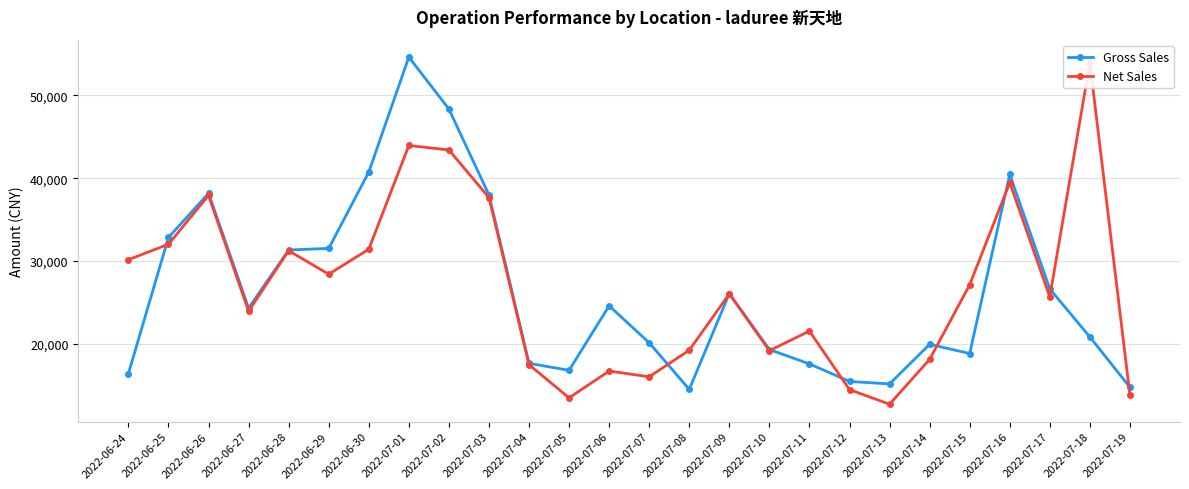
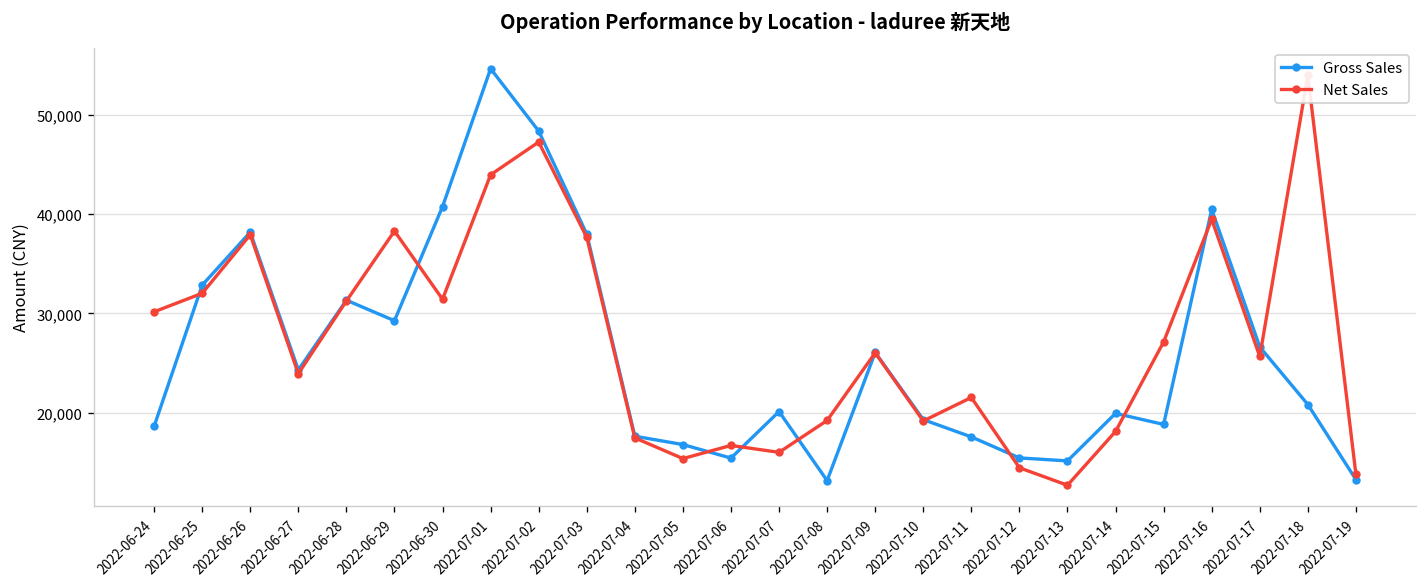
  {
    "Gross Sales": {
-     "2022-06-24": "16,000",
+     "2022-06-24": "19,000",
      "2022-06-25": "33,000",
      "2022-06-27": "24,000",
-     "2022-06-29": "32,000",
+     "2022-06-29": "29,000",
      "2022-06-30": "41,000",
      "2022-07-01": "55,000",
      "2022-07-02": "48,000",
      "2022-07-03": "38,000",
      "2022-07-05": "17,000",
-     "2022-07-06": "25,000",
+     "2022-07-06": "15,000",
      "2022-07-07": "20,000",
-     "2022-07-08": "15,000",
+     "2022-07-08": "13,000",
      "2022-07-11": "18,000",
      "2022-07-12": "15,000",
      "2022-07-13": "15,000",
      "2022-07-14": "20,000",
      "2022-07-15": "19,000",
      "2022-07-16": "40,000",
      "2022-07-17": "27,000",
      "2022-07-18": "21,000",
-     "2022-07-19": "15,000"
+     "2022-07-19": "13,000"
    },
    "Net Sales": {
      "2022-06-24": "30,000",
      "2022-06-25": "32,000",
      "2022-06-27": "24,000",
-     "2022-06-29": "28,000",
+     "2022-06-29": "38,000",
      "2022-06-30": "31,000",
      "2022-07-01": "44,000",
-     "2022-07-02": "43,000",
+     "2022-07-02": "47,000",
      "2022-07-03": "38,000",
-     "2022-07-05": "13,000",
+     "2022-07-05": "15,000",
      "2022-07-06": "17,000",
      "2022-07-07": "16,000",
      "2022-07-08": "19,000",
      "2022-07-11": "22,000",
      "2022-07-12": "14,000",
      "2022-07-13": "13,000",
      "2022-07-14": "18,000",
      "2022-07-15": "27,000",
      "2022-07-16": "39,000",
      "2022-07-17": "26,000",
      "2022-07-19": "14,000"
    }
  }
